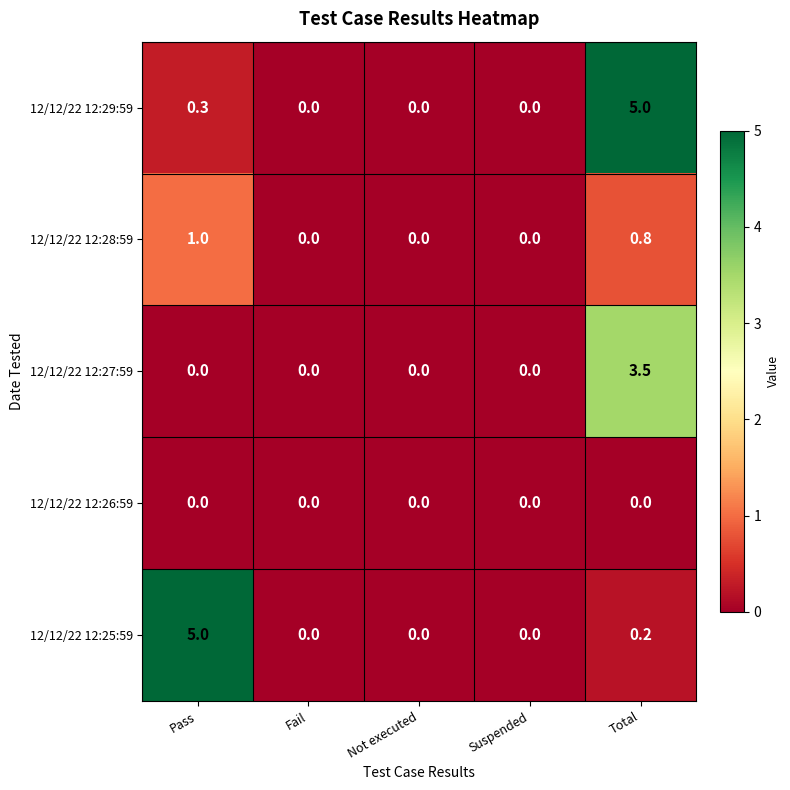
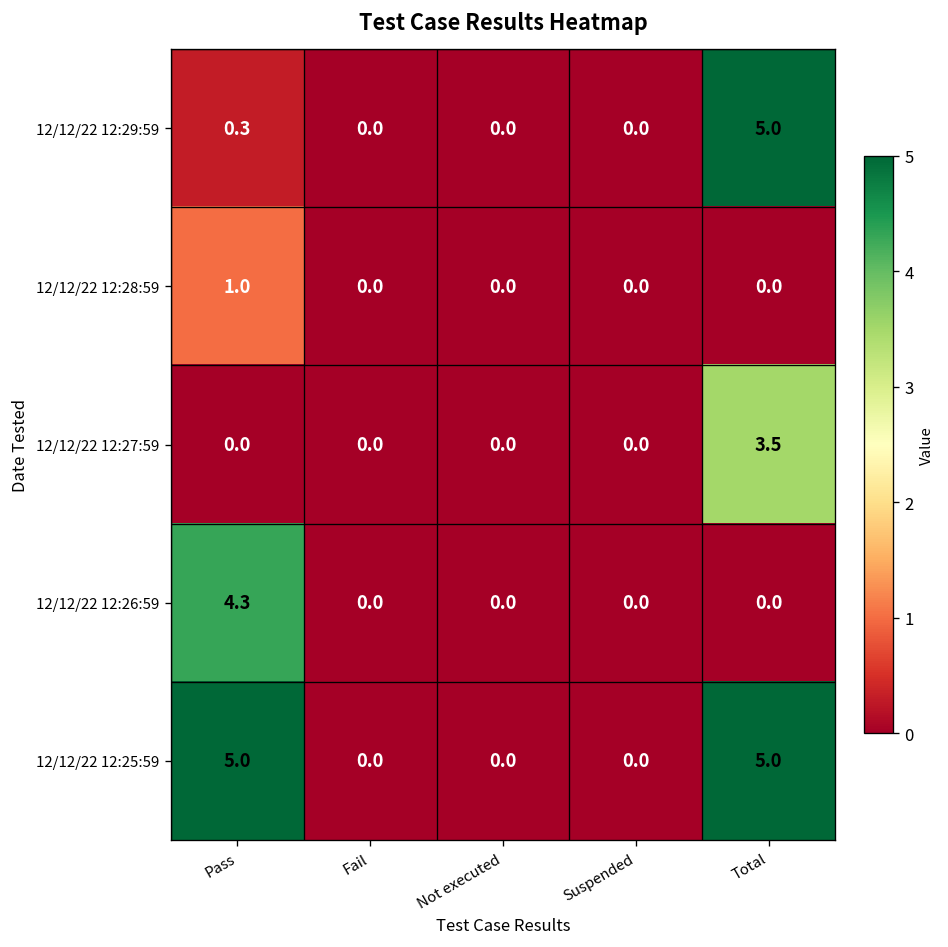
  {
    "12/12/22 12:29:59": {
      "Pass": 0.3,
      "Fail": 0.0,
      "Not executed": 0.0,
      "Suspended": 0.0,
      "Total": 5.0
    },
    "12/12/22 12:28:59": {
      "Pass": 1.0,
      "Fail": 0.0,
      "Not executed": 0.0,
      "Suspended": 0.0,
-     "Total": 0.8
+     "Total": 0.0
    },
    "12/12/22 12:27:59": {
      "Pass": 0.0,
      "Fail": 0.0,
      "Not executed": 0.0,
      "Suspended": 0.0,
      "Total": 3.5
    },
    "12/12/22 12:26:59": {
-     "Pass": 0.0,
+     "Pass": 4.3,
      "Fail": 0.0,
      "Not executed": 0.0,
      "Suspended": 0.0,
      "Total": 0.0
    },
    "12/12/22 12:25:59": {
      "Pass": 5.0,
      "Fail": 0.0,
      "Not executed": 0.0,
      "Suspended": 0.0,
-     "Total": 0.2
+     "Total": 5.0
    }
  }
